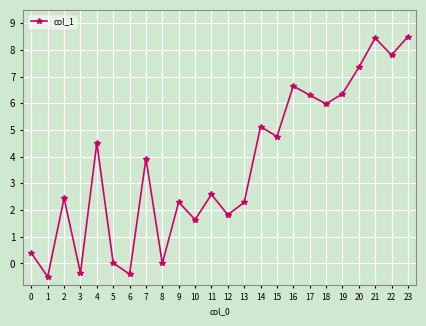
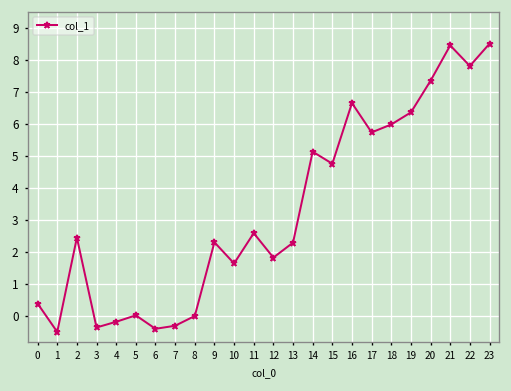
  {
    "0": 0.4,
    "1": -0.5,
    "2": 2.4,
    "3": -0.4,
-   "4": 4.5,
+   "4": -0.2,
    "5": 0.0,
    "6": -0.4,
-   "7": 3.9,
+   "7": -0.3,
    "8": 0.0,
    "9": 2.3,
    "10": 1.6,
    "11": 2.6,
    "12": 1.8,
    "13": 2.3,
    "14": 5.1,
    "15": 4.8,
    "16": 6.6,
-   "17": 6.3,
+   "17": 5.7,
    "18": 6.0,
    "19": 6.4,
    "20": 7.3,
    "21": 8.4,
    "22": 7.8,
    "23": 8.5
  }
